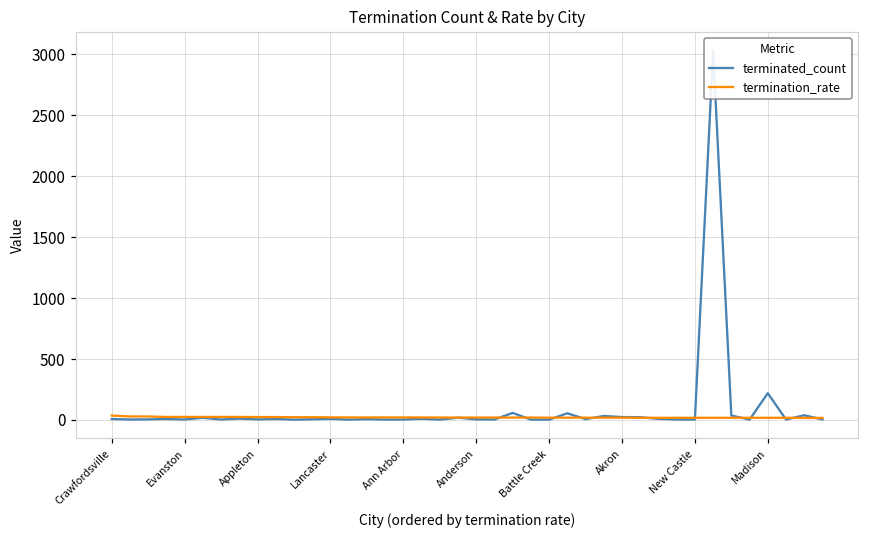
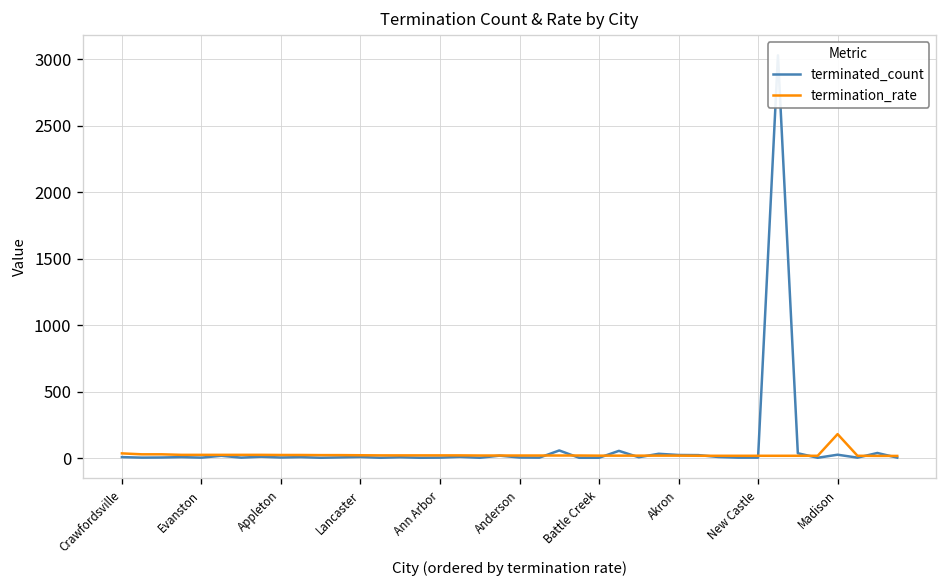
  {
    "terminated_count": {
      "Crawfordsville": 10,
-     "Madison": 220
+     "Madison": 30
    },
    "termination_rate": {
      "Crawfordsville": 40,
-     "Madison": 20
+     "Madison": 180
    }
  }
